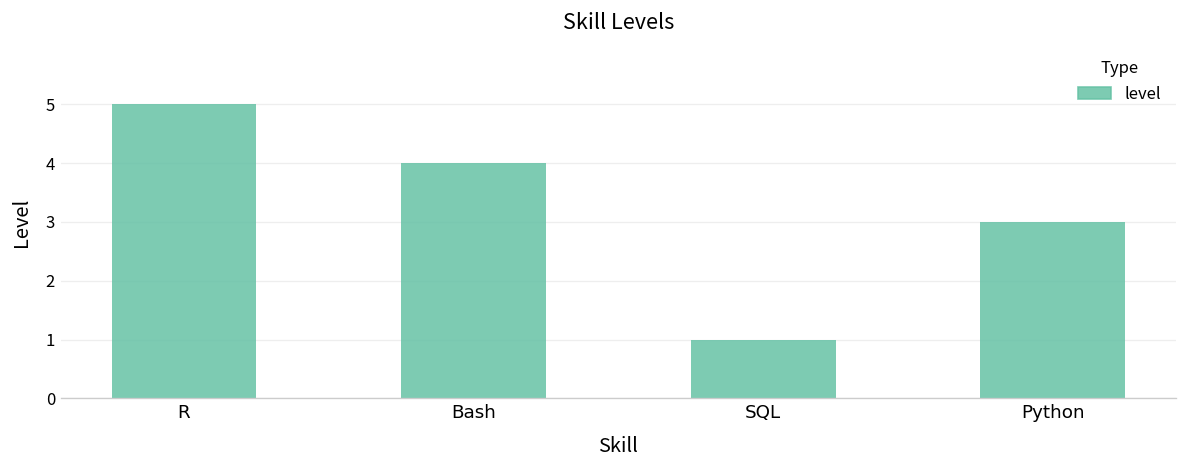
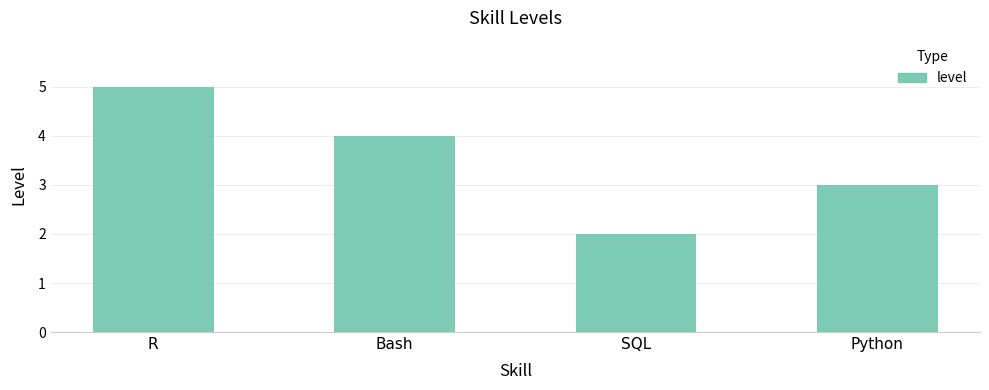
  {
    "R": 5,
    "Bash": 4,
-   "SQL": 1,
+   "SQL": 2,
    "Python": 3
  }
